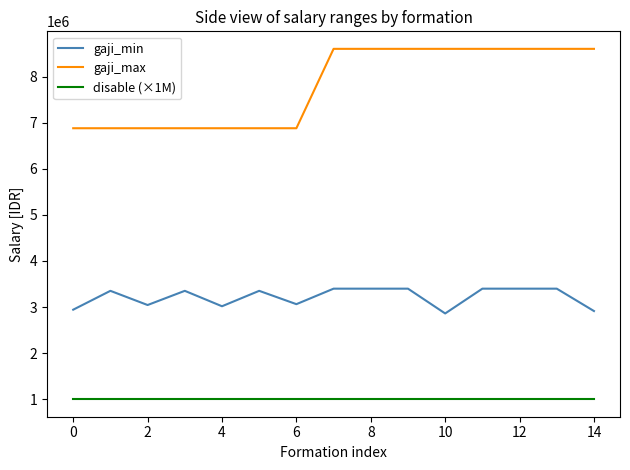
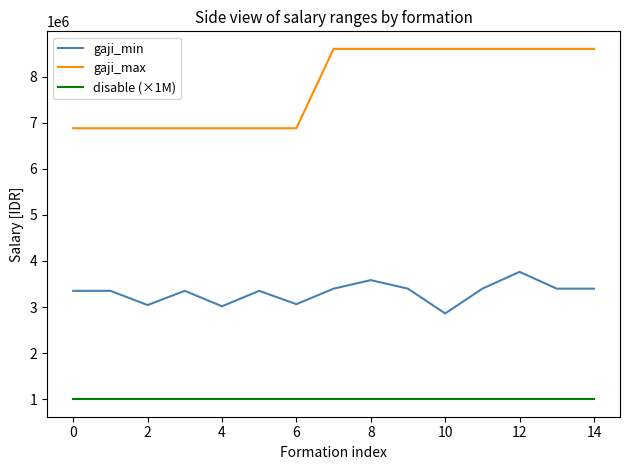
  {
    "gaji_min": {
-     "0": 2900000,
+     "0": 3400000,
      "2": 3000000,
      "4": 3000000,
      "6": 3100000,
-     "8": 3400000,
+     "8": 3600000,
      "10": 2900000,
-     "12": 3400000,
-     "14": 2900000
+     "12": 3800000,
+     "14": 3400000
    },
    "gaji_max": {
      "0": 6900000,
      "2": 6900000,
      "4": 6900000,
      "6": 6900000,
      "8": 8600000,
      "10": 8600000,
      "12": 8600000,
      "14": 8600000
    },
    "disable (×1M)": {
      "0": 1000000,
      "2": 1000000,
      "4": 1000000,
      "6": 1000000,
      "8": 1000000,
      "10": 1000000,
      "12": 1000000,
      "14": 1000000
    }
  }
